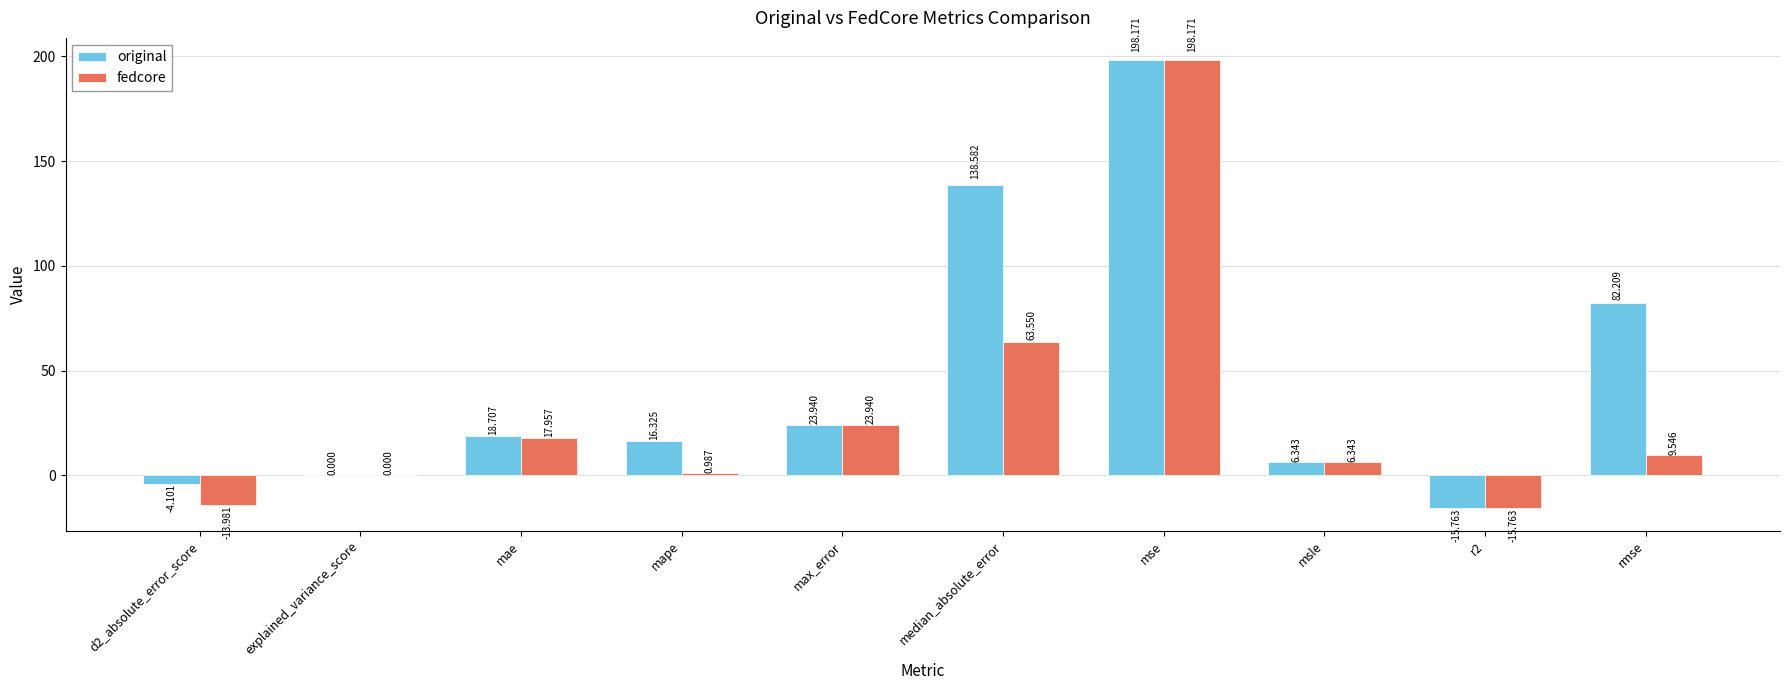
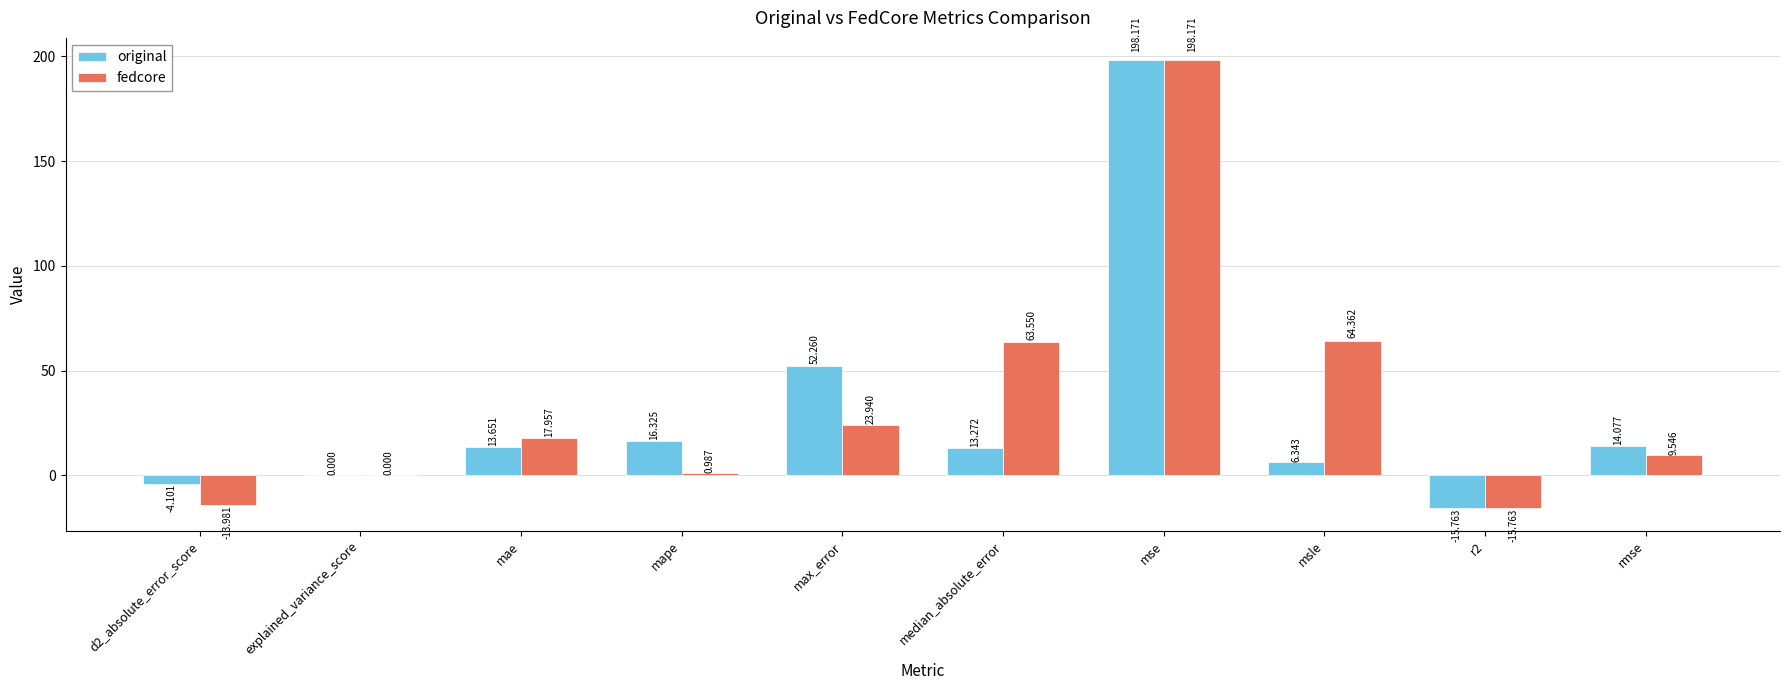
  {
    "original": {
      "d2_absolute_error_score": -4.101,
      "explained_variance_score": 0.000,
-     "mae": 18.707,
+     "mae": 13.651,
      "mape": 16.325,
-     "max_error": 23.940,
-     "median_absolute_error": 138.582,
+     "max_error": 52.260,
+     "median_absolute_error": 13.272,
      "mse": 198.171,
      "msle": 6.343,
      "r2": -15.763,
-     "rmse": 82.209
+     "rmse": 14.077
    },
    "fedcore": {
      "d2_absolute_error_score": -13.981,
      "explained_variance_score": 0.000,
      "mae": 17.957,
      "mape": 0.987,
      "max_error": 23.940,
      "median_absolute_error": 63.550,
      "mse": 198.171,
-     "msle": 6.343,
+     "msle": 64.362,
      "r2": -15.763,
      "rmse": 9.546
    }
  }
